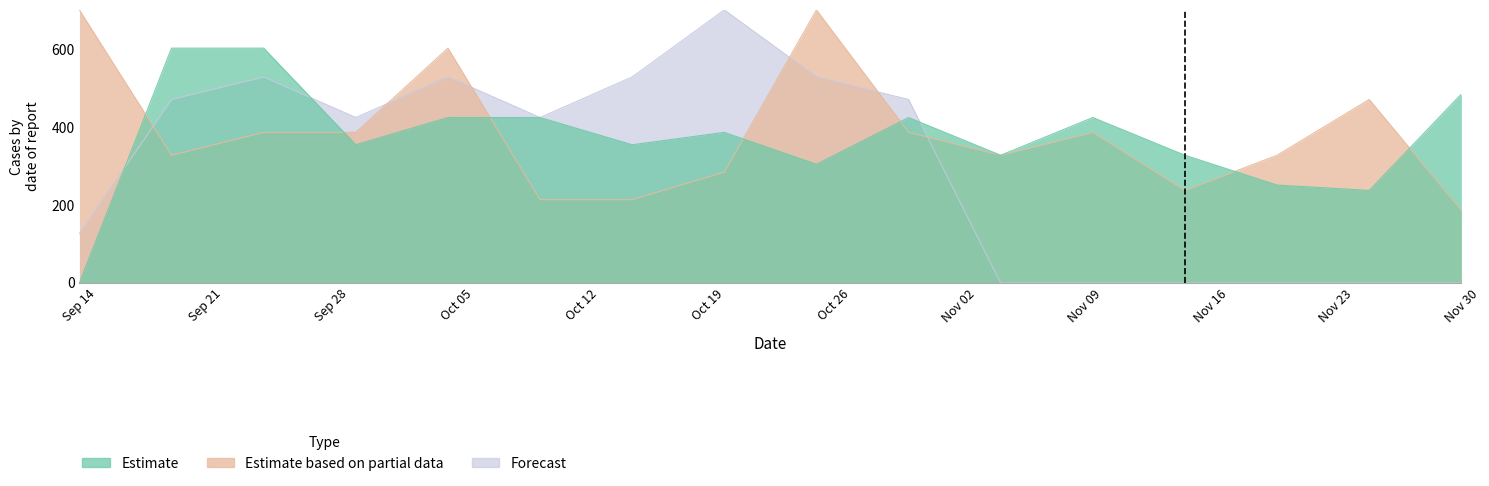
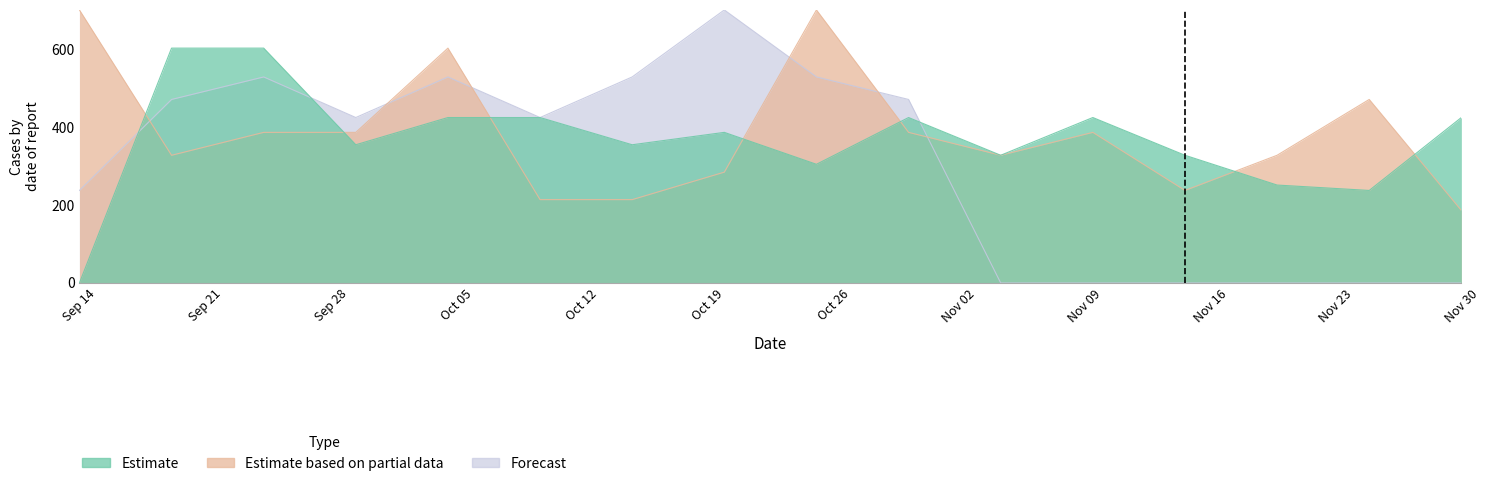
  {
    "Forecast": {
-     "Sep 14": 130,
+     "Sep 14": 240,
      "Nov 30": 0
    },
    "Estimate based on partial data": {
      "Sep 14": 700,
      "Nov 30": 190
    },
    "Estimate": {
      "Sep 14": 0,
-     "Nov 30": 480
+     "Nov 30": 420
    }
  }
